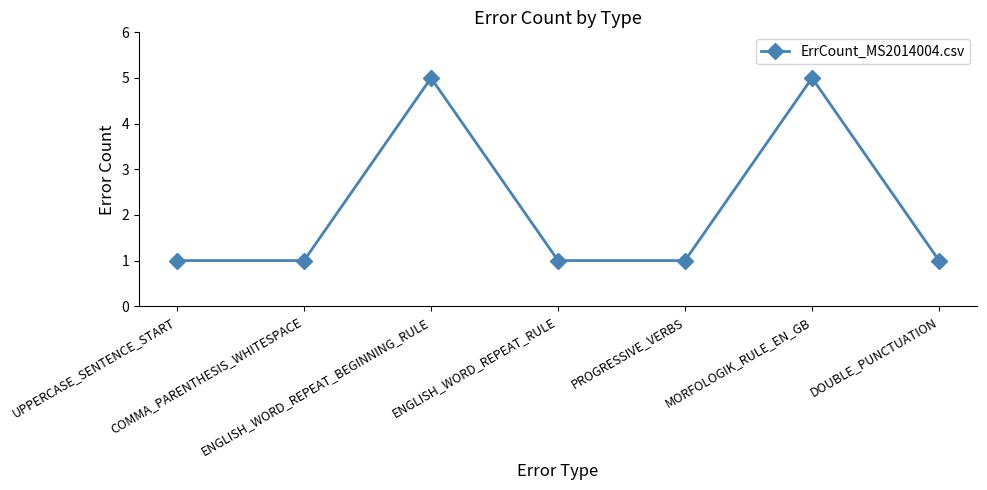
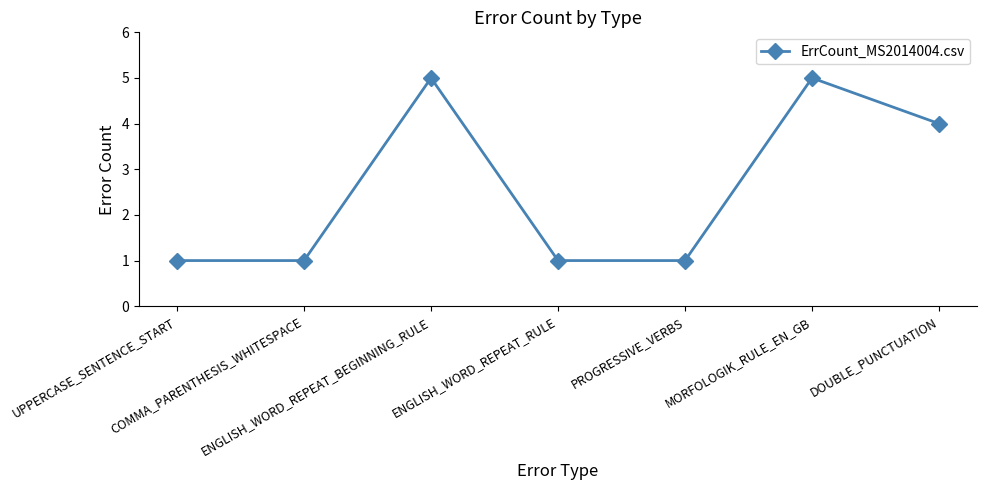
  {
    "UPPERCASE_SENTENCE_START": 1,
    "COMMA_PARENTHESIS_WHITESPACE": 1,
    "ENGLISH_WORD_REPEAT_BEGINNING_RULE": 5,
    "ENGLISH_WORD_REPEAT_RULE": 1,
    "PROGRESSIVE_VERBS": 1,
    "MORFOLOGIK_RULE_EN_GB": 5,
-   "DOUBLE_PUNCTUATION": 1
+   "DOUBLE_PUNCTUATION": 4
  }
